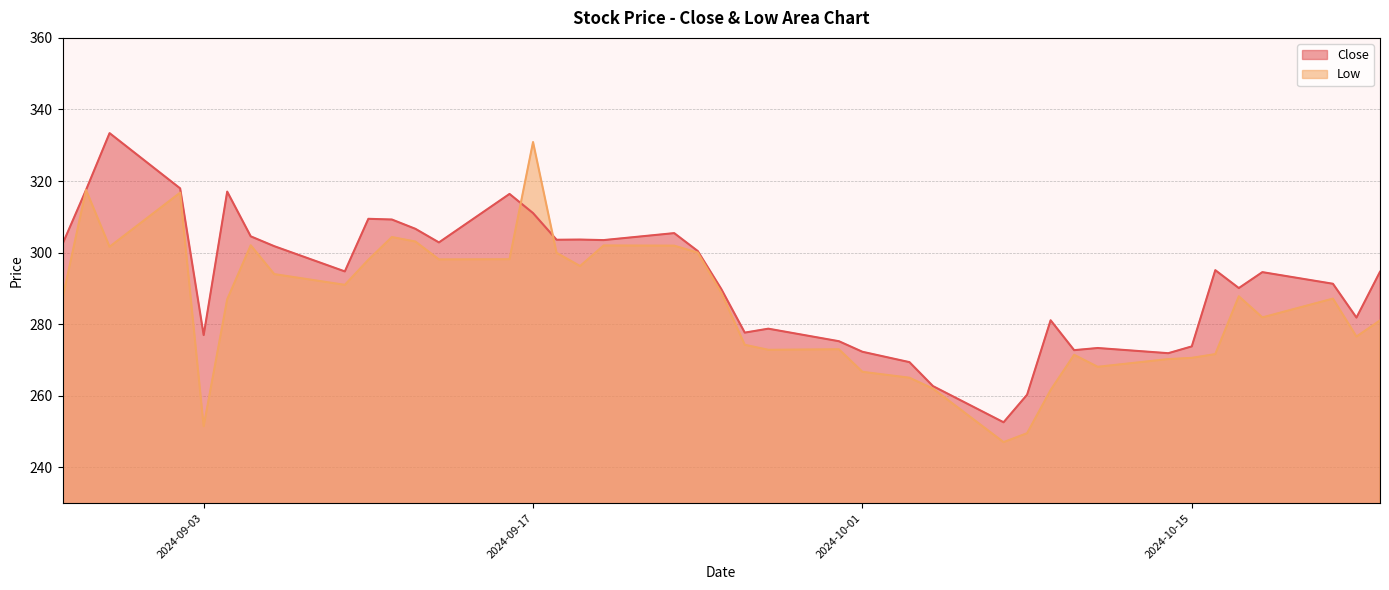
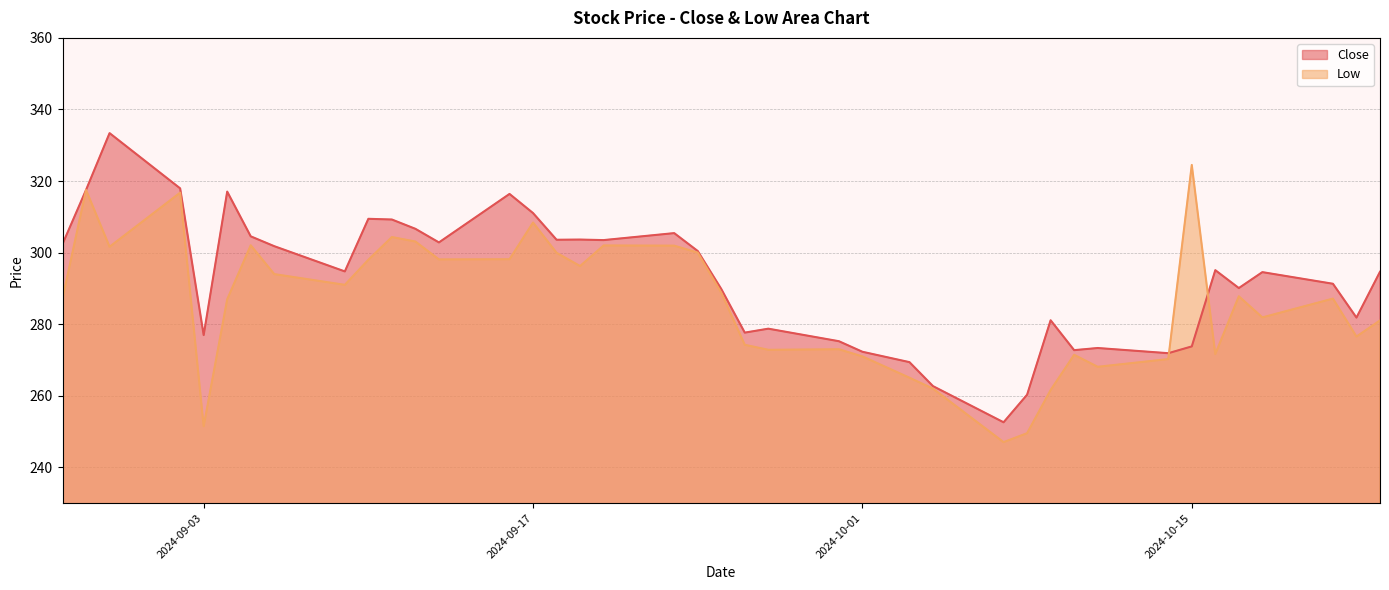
  {
    "Close": {
      "2024-09-03": 277,
      "2024-09-17": 311,
      "2024-10-01": 272,
      "2024-10-15": 274
    },
    "Low": {
      "2024-09-03": 251,
-     "2024-09-17": 331,
-     "2024-10-01": 267,
-     "2024-10-15": 271
+     "2024-09-17": 308,
+     "2024-10-01": 271,
+     "2024-10-15": 325
    }
  }
